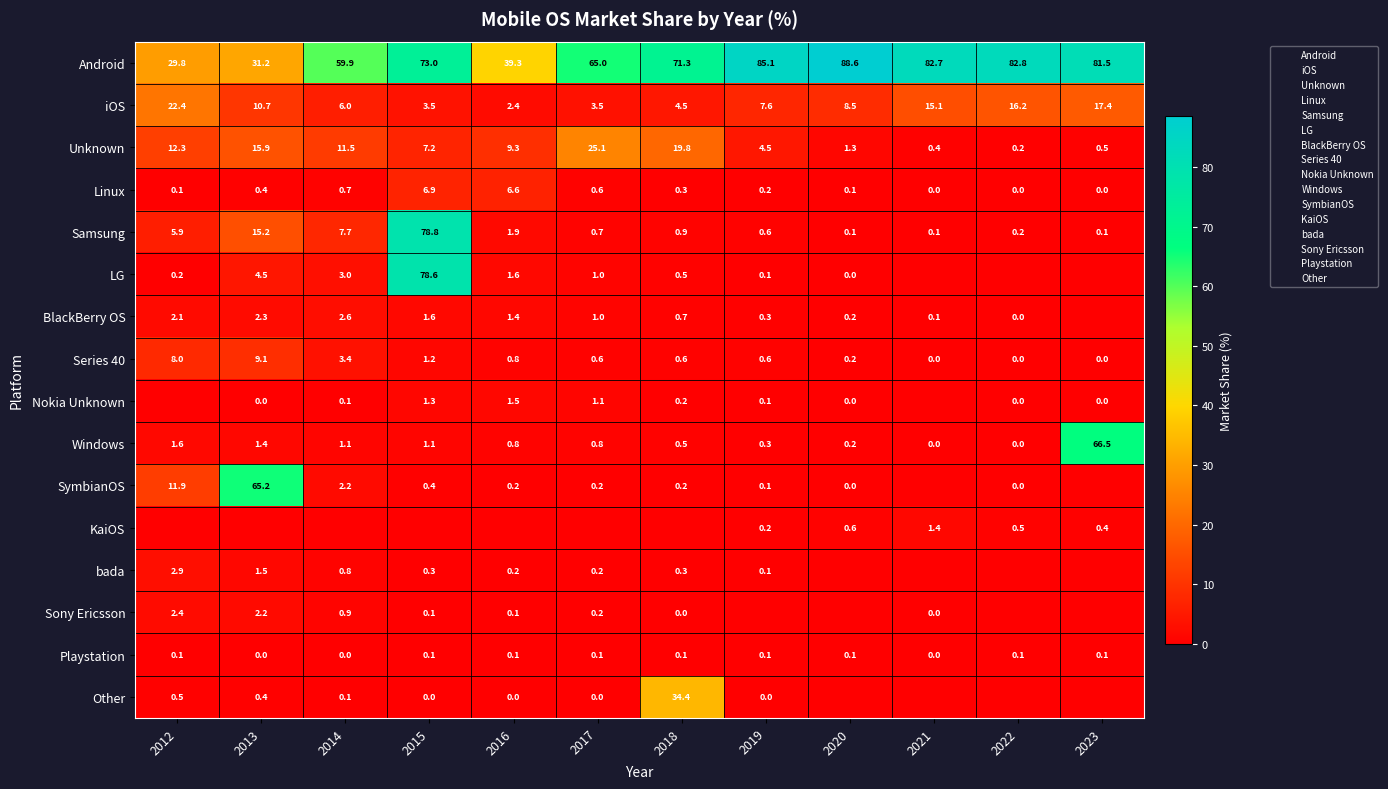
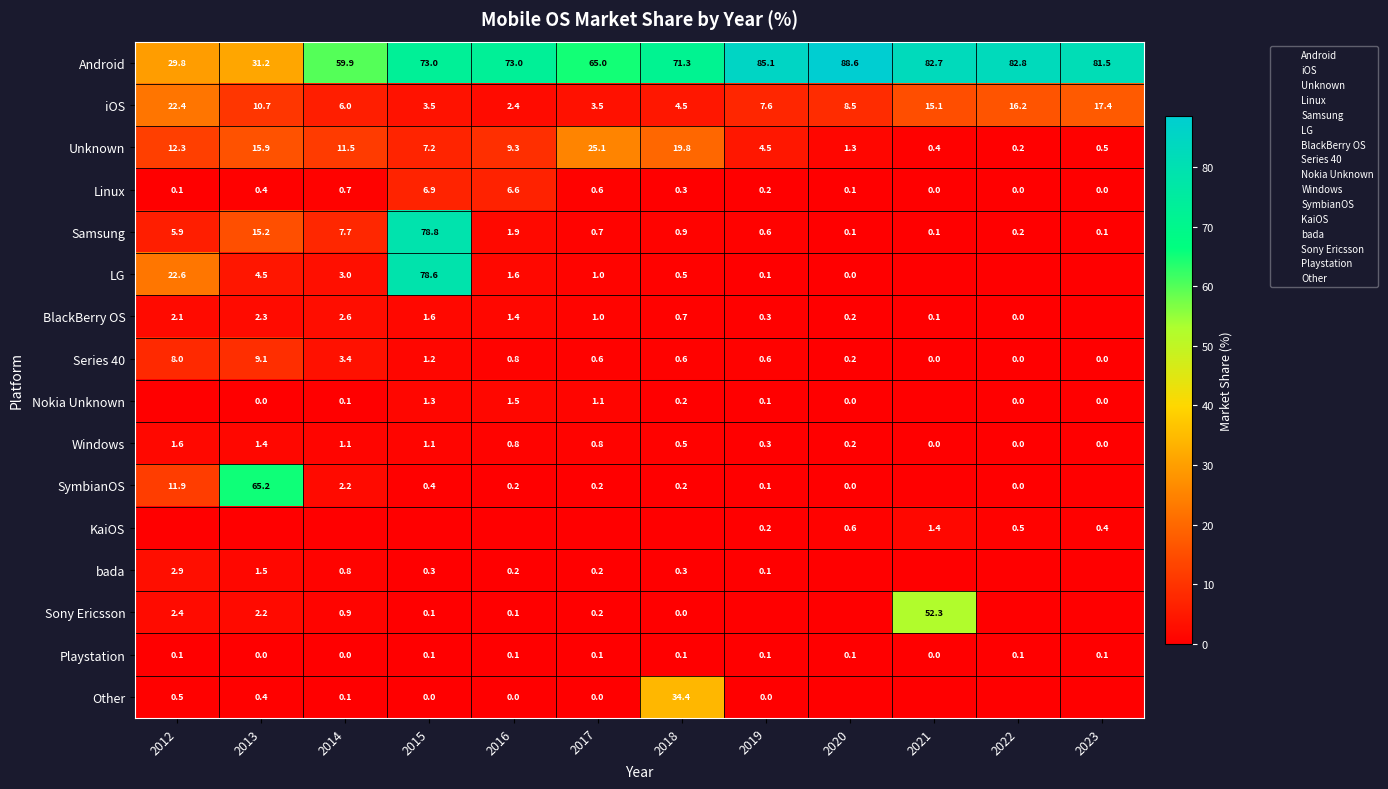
  {
    "Android": {
      "2012": 29.8,
      "2013": 31.2,
      "2014": 59.9,
      "2015": 73.0,
-     "2016": 39.3,
+     "2016": 73.0,
      "2017": 65.0,
      "2018": 71.3,
      "2019": 85.1,
      "2020": 88.6,
      "2021": 82.7,
      "2022": 82.8,
      "2023": 81.5
    },
    "iOS": {
      "2012": 22.4,
      "2013": 10.7,
      "2014": 6.0,
      "2015": 3.5,
      "2016": 2.4,
      "2017": 3.5,
      "2018": 4.5,
      "2019": 7.6,
      "2020": 8.5,
      "2021": 15.1,
      "2022": 16.2,
      "2023": 17.4
    },
    "Unknown": {
      "2012": 12.3,
      "2013": 15.9,
      "2014": 11.5,
      "2015": 7.2,
      "2016": 9.3,
      "2017": 25.1,
      "2018": 19.8,
      "2019": 4.5,
      "2020": 1.3,
      "2021": 0.4,
      "2022": 0.2,
      "2023": 0.5
    },
    "Linux": {
      "2012": 0.1,
      "2013": 0.4,
      "2014": 0.7,
      "2015": 6.9,
      "2016": 6.6,
      "2017": 0.6,
      "2018": 0.3,
      "2019": 0.2,
      "2020": 0.1,
      "2021": 0.0,
      "2022": 0.0,
      "2023": 0.0
    },
    "Samsung": {
      "2012": 5.9,
      "2013": 15.2,
      "2014": 7.7,
      "2015": 78.8,
      "2016": 1.9,
      "2017": 0.7,
      "2018": 0.9,
      "2019": 0.6,
      "2020": 0.1,
      "2021": 0.1,
      "2022": 0.2,
      "2023": 0.1
    },
    "LG": {
-     "2012": 0.2,
+     "2012": 22.6,
      "2013": 4.5,
      "2014": 3.0,
      "2015": 78.6,
      "2016": 1.6,
      "2017": 1.0,
      "2018": 0.5,
      "2019": 0.1,
      "2020": 0.0
    },
    "BlackBerry OS": {
      "2012": 2.1,
      "2013": 2.3,
      "2014": 2.6,
      "2015": 1.6,
      "2016": 1.4,
      "2017": 1.0,
      "2018": 0.7,
      "2019": 0.3,
      "2020": 0.2,
      "2021": 0.1,
      "2022": 0.0
    },
    "Series 40": {
      "2012": 8.0,
      "2013": 9.1,
      "2014": 3.4,
      "2015": 1.2,
      "2016": 0.8,
      "2017": 0.6,
      "2018": 0.6,
      "2019": 0.6,
      "2020": 0.2,
      "2021": 0.0,
      "2022": 0.0,
      "2023": 0.0
    },
    "Nokia Unknown": {
      "2013": 0.0,
      "2014": 0.1,
      "2015": 1.3,
      "2016": 1.5,
      "2017": 1.1,
      "2018": 0.2,
      "2019": 0.1,
      "2020": 0.0,
      "2022": 0.0,
      "2023": 0.0
    },
    "Windows": {
      "2012": 1.6,
      "2013": 1.4,
      "2014": 1.1,
      "2015": 1.1,
      "2016": 0.8,
      "2017": 0.8,
      "2018": 0.5,
      "2019": 0.3,
      "2020": 0.2,
      "2021": 0.0,
      "2022": 0.0,
-     "2023": 66.5
+     "2023": 0.0
    },
    "SymbianOS": {
      "2012": 11.9,
      "2013": 65.2,
      "2014": 2.2,
      "2015": 0.4,
      "2016": 0.2,
      "2017": 0.2,
      "2018": 0.2,
      "2019": 0.1,
      "2020": 0.0,
      "2022": 0.0
    },
    "KaiOS": {
      "2019": 0.2,
      "2020": 0.6,
      "2021": 1.4,
      "2022": 0.5,
      "2023": 0.4
    },
    "bada": {
      "2012": 2.9,
      "2013": 1.5,
      "2014": 0.8,
      "2015": 0.3,
      "2016": 0.2,
      "2017": 0.2,
      "2018": 0.3,
      "2019": 0.1
    },
    "Sony Ericsson": {
      "2012": 2.4,
      "2013": 2.2,
      "2014": 0.9,
      "2015": 0.1,
      "2016": 0.1,
      "2017": 0.2,
      "2018": 0.0,
-     "2021": 0.0
+     "2021": 52.3
    },
    "Playstation": {
      "2012": 0.1,
      "2013": 0.0,
      "2014": 0.0,
      "2015": 0.1,
      "2016": 0.1,
      "2017": 0.1,
      "2018": 0.1,
      "2019": 0.1,
      "2020": 0.1,
      "2021": 0.0,
      "2022": 0.1,
      "2023": 0.1
    },
    "Other": {
      "2012": 0.5,
      "2013": 0.4,
      "2014": 0.1,
      "2015": 0.0,
      "2016": 0.0,
      "2017": 0.0,
      "2018": 34.4,
      "2019": 0.0
    }
  }
